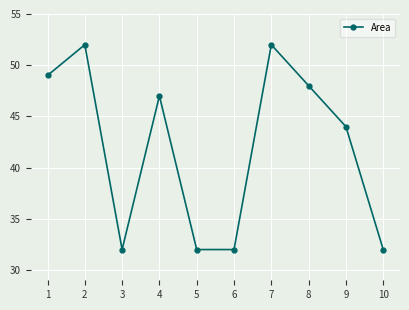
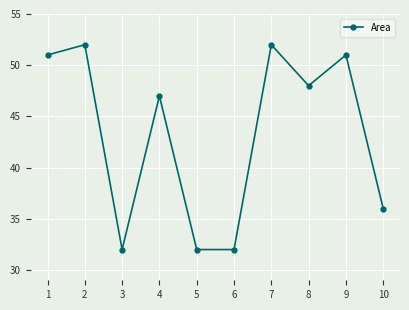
  {
-   "1": 49,
+   "1": 51,
    "2": 52,
    "3": 32,
    "4": 47,
    "5": 32,
    "6": 32,
    "7": 52,
    "8": 48,
-   "9": 44,
-   "10": 32
+   "9": 51,
+   "10": 36
  }
